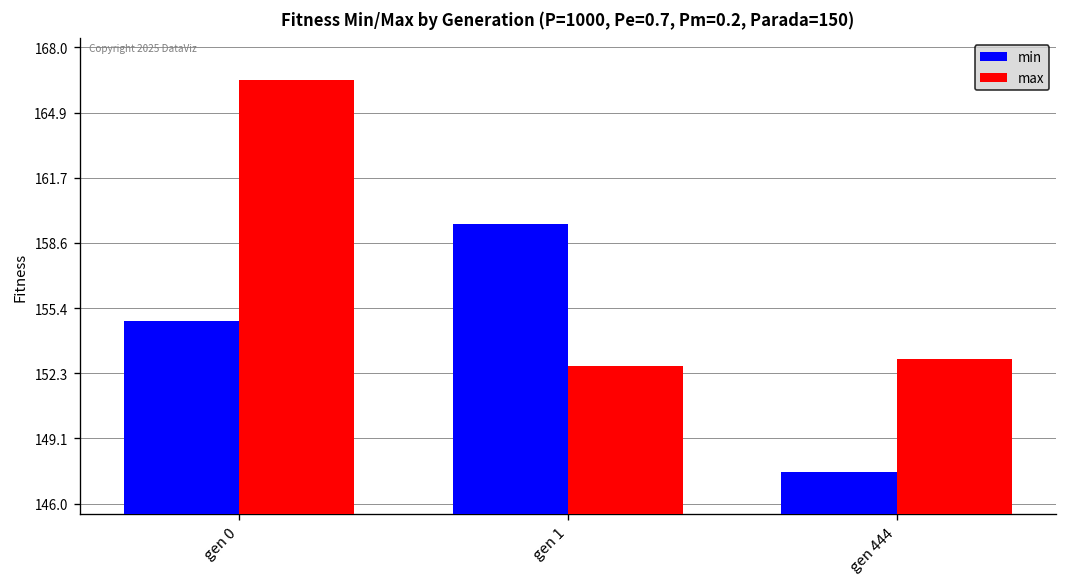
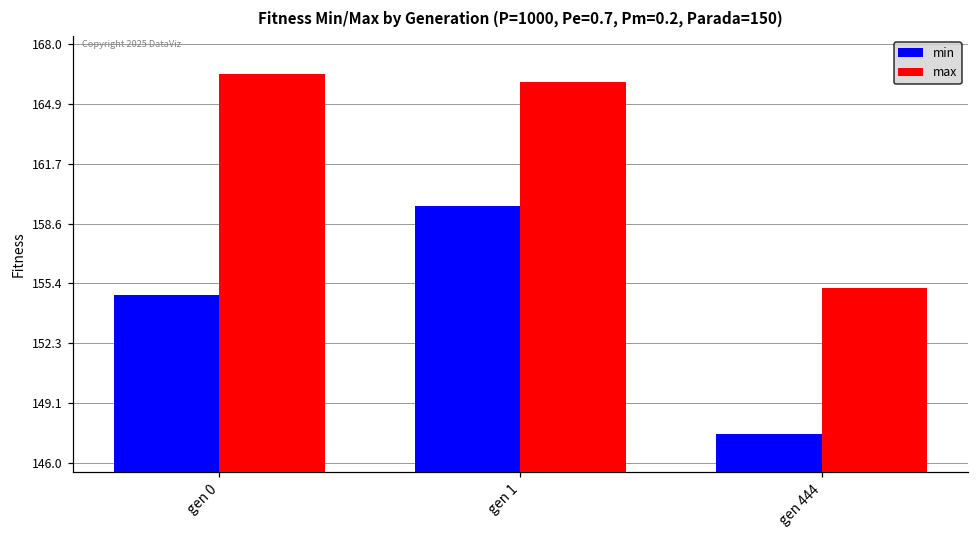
  {
    "min": {
      "gen 0": 154.8,
      "gen 1": 159.5,
      "gen 444": 147.5
    },
    "max": {
      "gen 0": 166.4,
-     "gen 1": 152.7,
-     "gen 444": 153.0
+     "gen 1": 166.0,
+     "gen 444": 155.2
    }
  }
